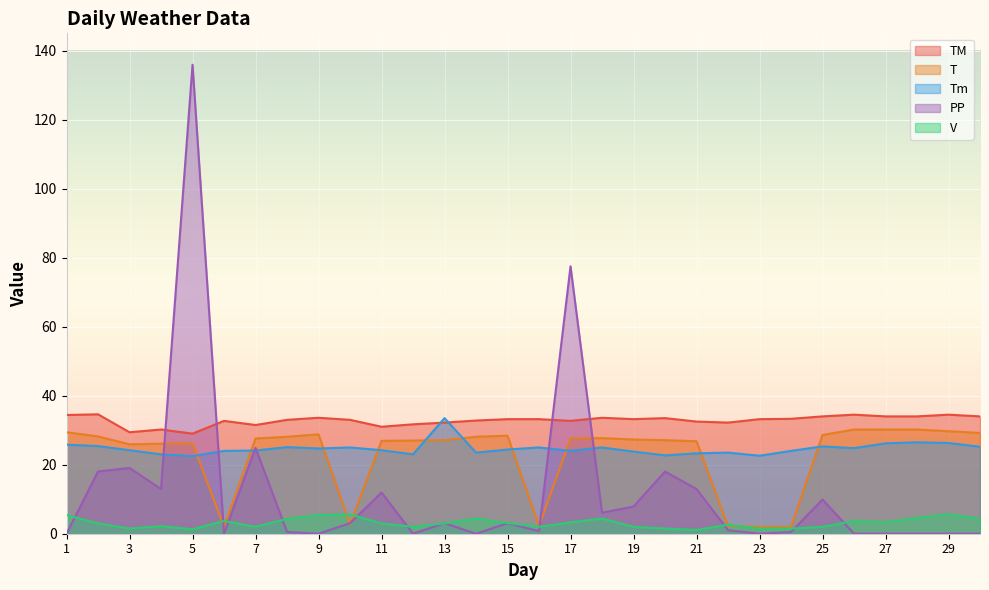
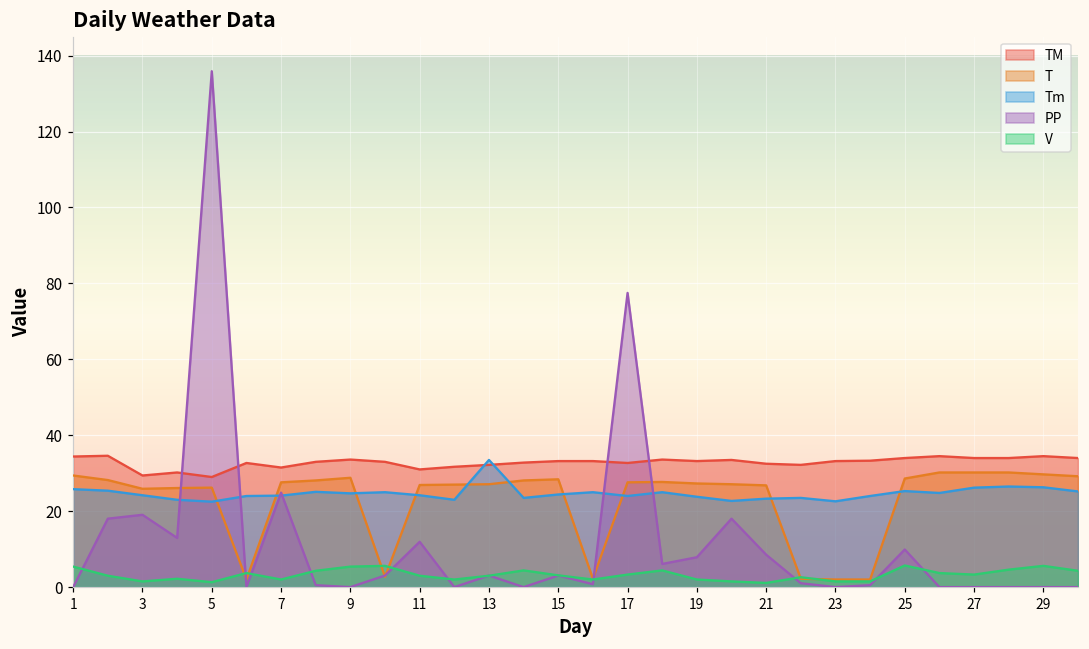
  {
    "Tm": {
      "1": 26,
      "3": 24,
      "5": 23,
      "7": 24,
      "9": 25,
      "11": 24,
      "13": 34,
      "15": 24,
      "17": 24,
      "19": 24,
      "21": 23,
      "23": 23,
      "25": 25,
      "27": 26,
      "29": 26
    },
    "PP": {
      "1": 0,
      "3": 19,
      "5": 136,
      "7": 25,
      "9": 0,
      "11": 12,
      "17": 78,
      "19": 8,
-     "21": 13,
+     "21": 9,
      "23": 0,
      "25": 10,
      "27": 0,
      "29": 0
    },
    "V": {
      "1": 5,
      "3": 2,
      "5": 1,
      "7": 2,
      "9": 5,
      "11": 3,
      "17": 3,
      "19": 2,
      "21": 1,
-     "25": 2,
+     "25": 6,
      "27": 3,
      "29": 6
    }
  }
